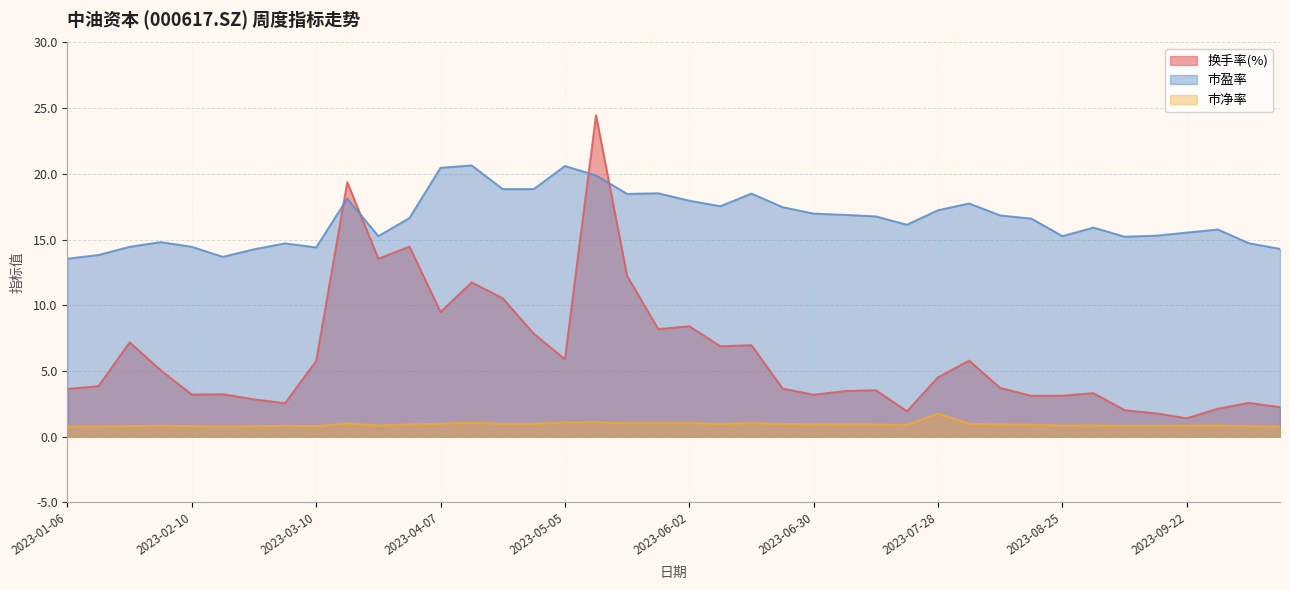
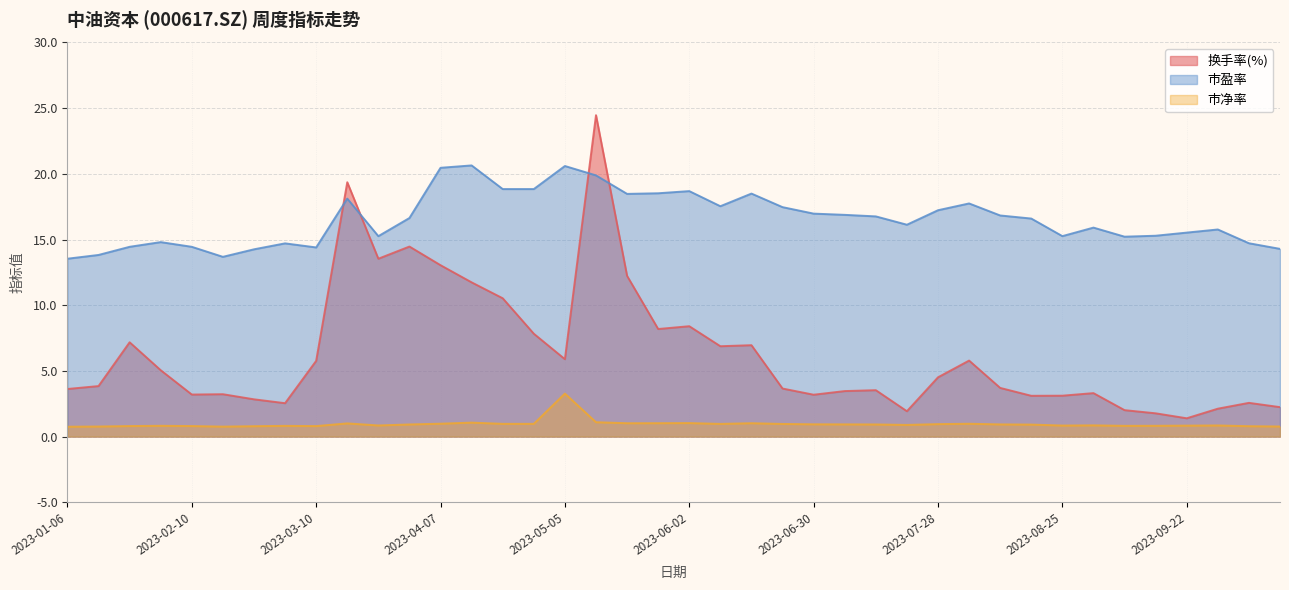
  {
    "换手率(%)": {
      "2023-01-06": 3.6,
      "2023-02-10": 3.2,
      "2023-03-10": 5.8,
-     "2023-04-07": 9.5,
+     "2023-04-07": 13.0,
      "2023-05-05": 5.9,
      "2023-06-02": 8.4,
      "2023-06-30": 3.2,
      "2023-07-28": 4.5,
      "2023-08-25": 3.1,
      "2023-09-22": 1.4
    },
    "市盈率": {
      "2023-01-06": 13.5,
      "2023-02-10": 14.4,
      "2023-03-10": 14.4,
      "2023-04-07": 20.5,
      "2023-05-05": 20.6,
-     "2023-06-02": 18.0,
+     "2023-06-02": 18.7,
      "2023-06-30": 17.0,
      "2023-07-28": 17.2,
      "2023-08-25": 15.3,
      "2023-09-22": 15.5
    },
    "市净率": {
      "2023-01-06": 0.8,
      "2023-02-10": 0.8,
      "2023-03-10": 0.8,
      "2023-04-07": 1.0,
-     "2023-05-05": 1.1,
+     "2023-05-05": 3.3,
      "2023-06-02": 1.0,
      "2023-06-30": 0.9,
-     "2023-07-28": 1.8,
+     "2023-07-28": 0.9,
      "2023-08-25": 0.8,
      "2023-09-22": 0.8
    }
  }
